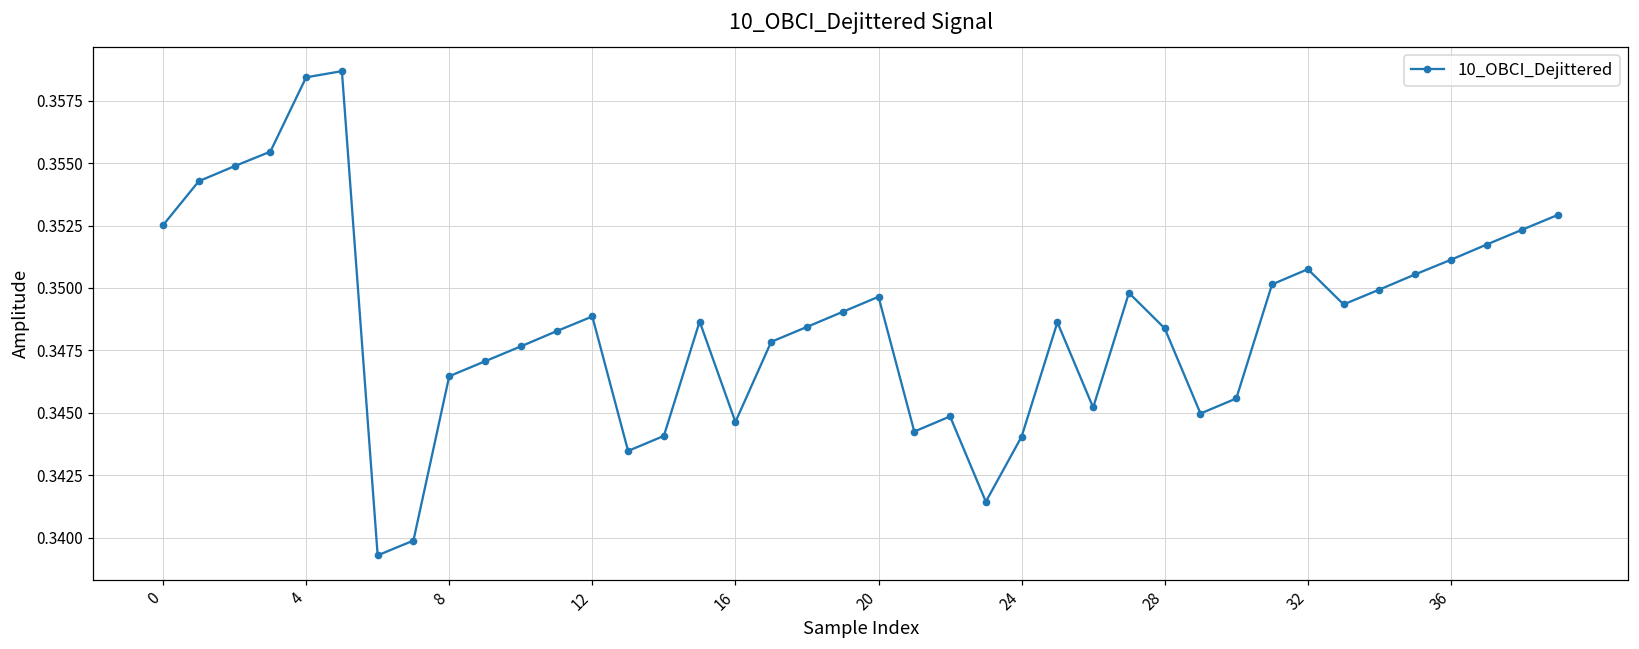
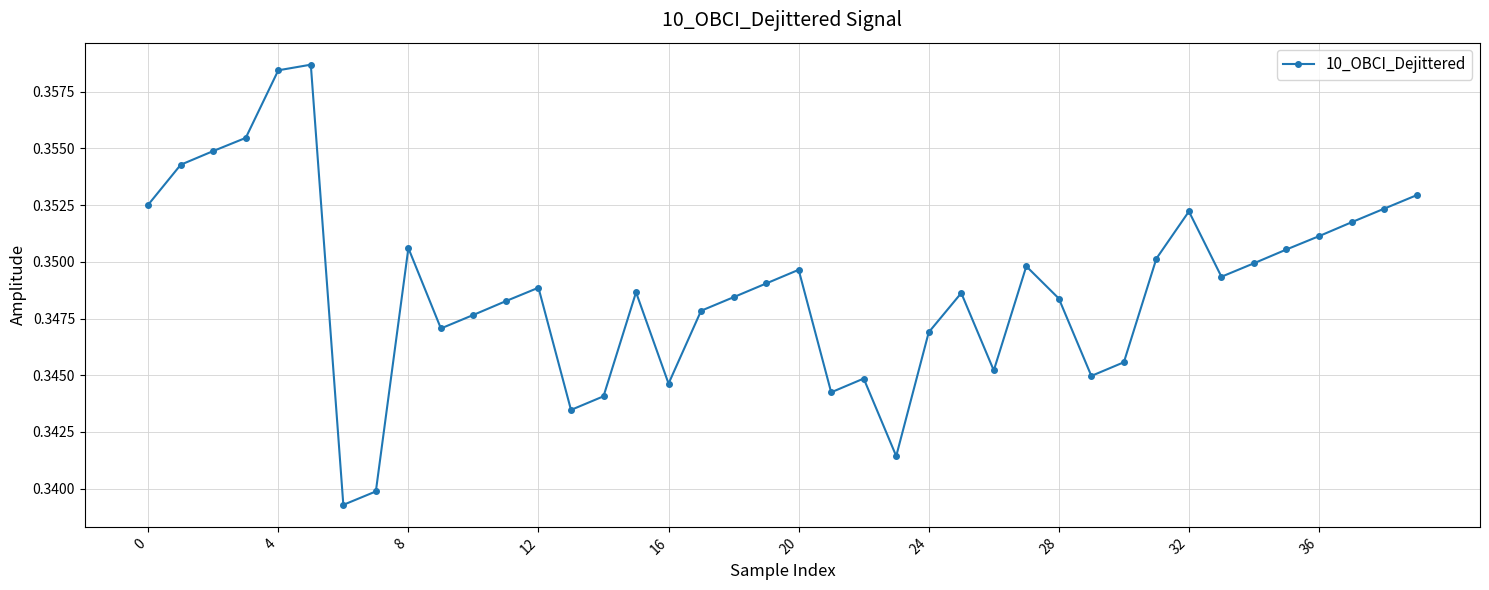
  {
    "0": 0.3525,
    "4": 0.3584,
-   "8": 0.3465,
+   "8": 0.3506,
    "12": 0.3489,
    "16": 0.3446,
    "20": 0.3496,
-   "24": 0.3440,
+   "24": 0.3469,
    "28": 0.3484,
-   "32": 0.3508,
+   "32": 0.3522,
    "36": 0.3511
  }
